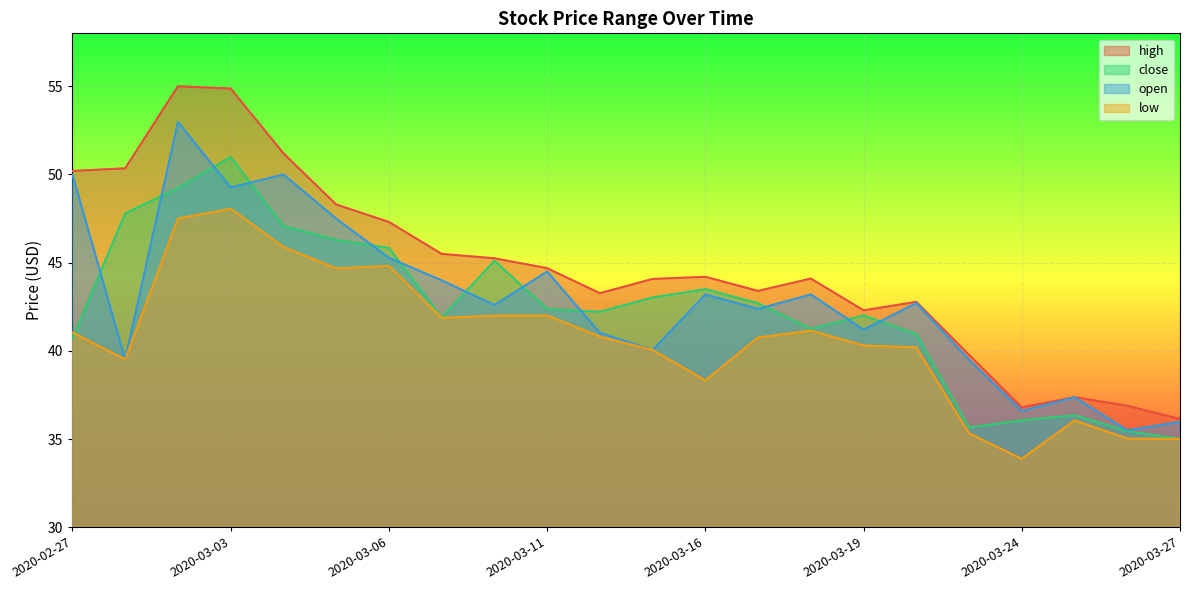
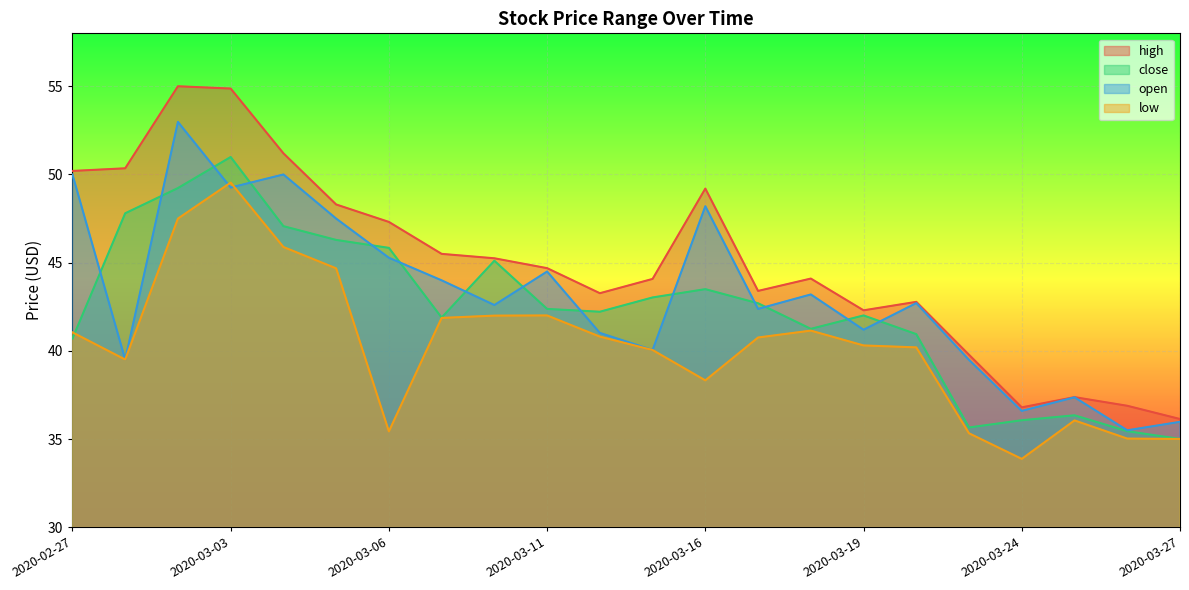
  {
    "high": {
      "2020-02-27": 50.2,
      "2020-03-03": 54.9,
      "2020-03-06": 47.3,
      "2020-03-11": 44.7,
-     "2020-03-16": 44.2,
+     "2020-03-16": 49.2,
      "2020-03-19": 42.3,
      "2020-03-24": 36.8,
      "2020-03-27": 36.1
    },
    "close": {
      "2020-02-27": 40.7,
      "2020-03-03": 51.0,
      "2020-03-06": 45.8,
      "2020-03-11": 42.4,
      "2020-03-16": 43.5,
      "2020-03-19": 42.0,
      "2020-03-24": 36.1
    },
    "open": {
      "2020-02-27": 50.0,
      "2020-03-03": 49.3,
      "2020-03-06": 45.3,
      "2020-03-11": 44.5,
-     "2020-03-16": 43.2,
+     "2020-03-16": 48.2,
      "2020-03-19": 41.2,
      "2020-03-24": 36.6,
      "2020-03-27": 36.0
    },
    "low": {
      "2020-02-27": 41.1,
-     "2020-03-03": 48.1,
-     "2020-03-06": 44.8,
+     "2020-03-03": 49.5,
+     "2020-03-06": 35.4,
      "2020-03-11": 42.0,
      "2020-03-16": 38.3,
      "2020-03-19": 40.3,
      "2020-03-24": 33.9
    }
  }
